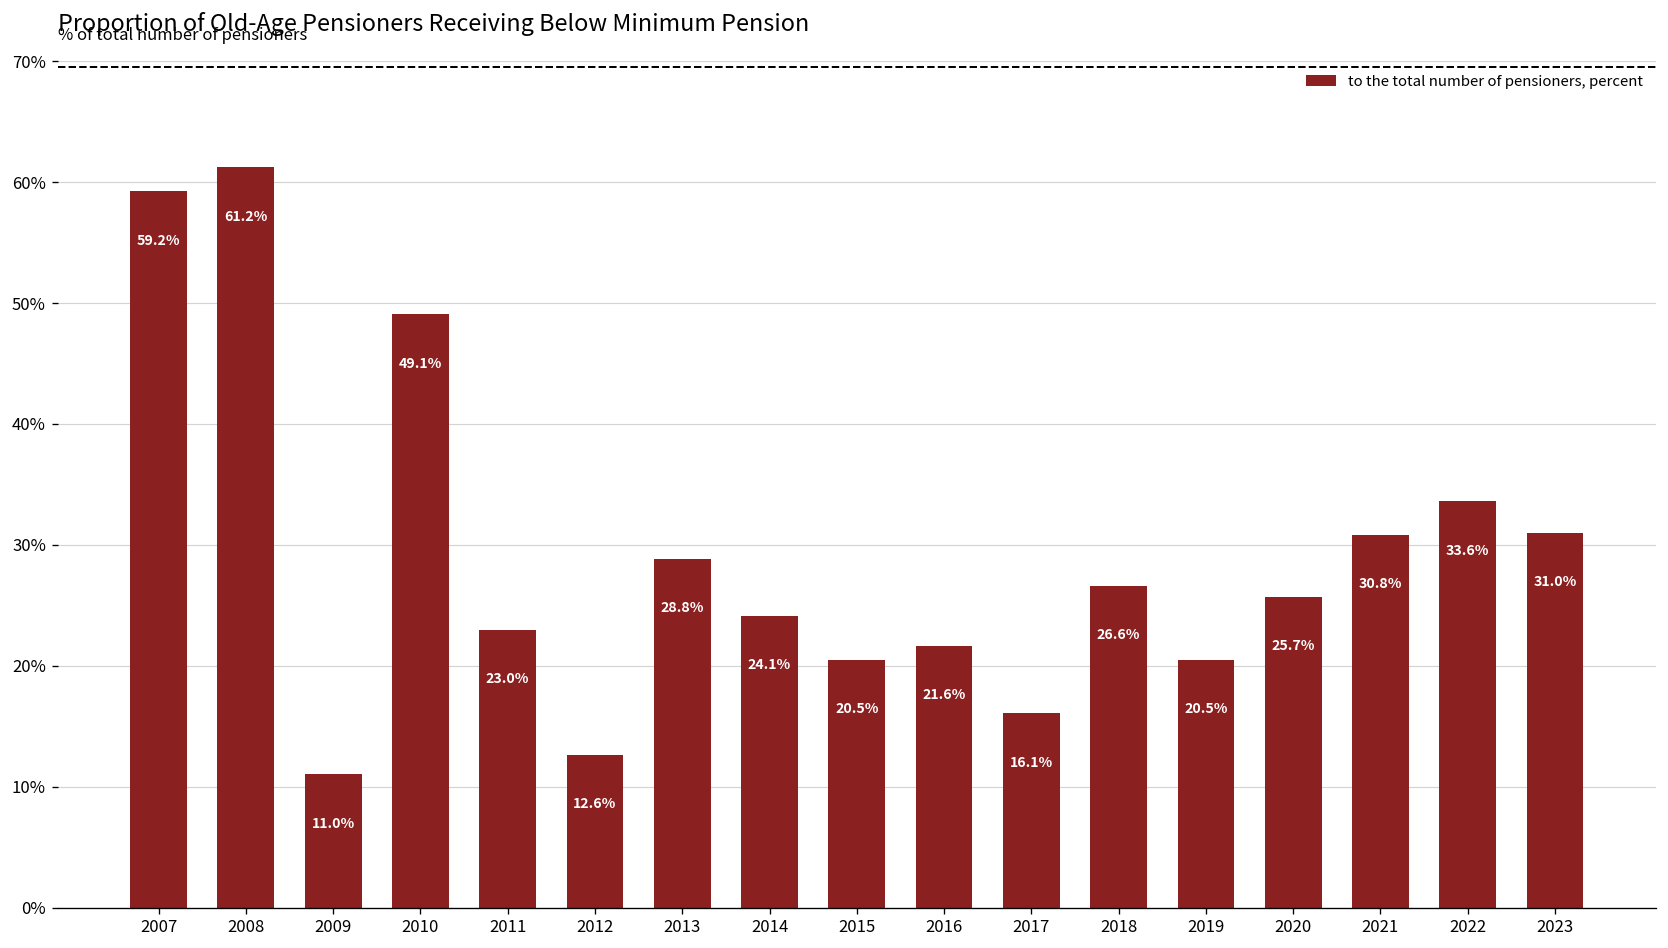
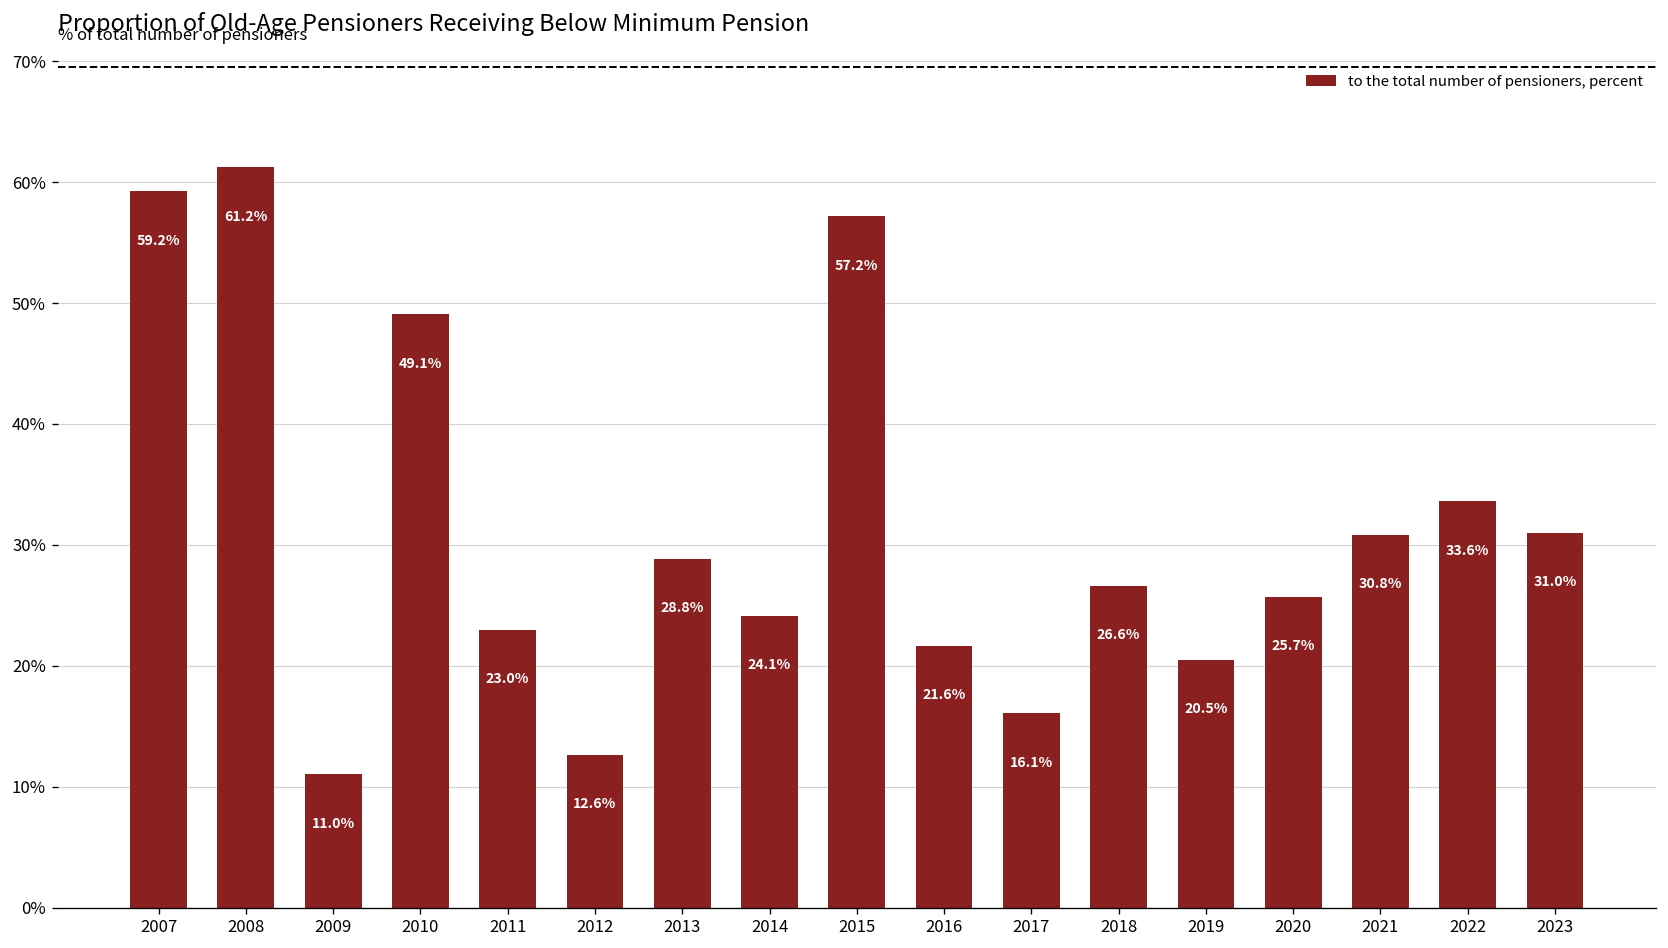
  {
    "2007": "59.2%",
    "2008": "61.2%",
    "2009": "11.0%",
    "2010": "49.1%",
    "2011": "23.0%",
    "2012": "12.6%",
    "2013": "28.8%",
    "2014": "24.1%",
-   "2015": "20.5%",
+   "2015": "57.2%",
    "2016": "21.6%",
    "2017": "16.1%",
    "2018": "26.6%",
    "2019": "20.5%",
    "2020": "25.7%",
    "2021": "30.8%",
    "2022": "33.6%",
    "2023": "31.0%"
  }
